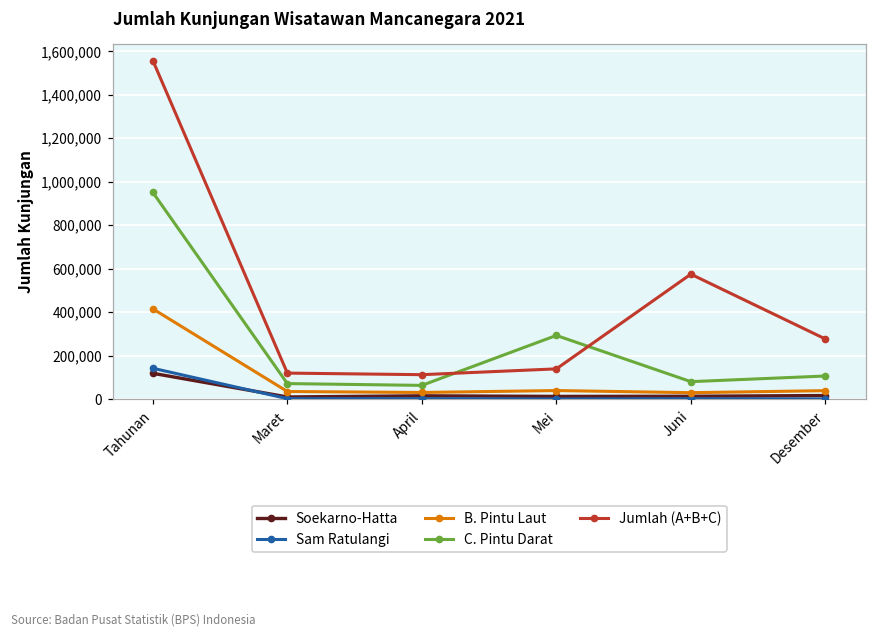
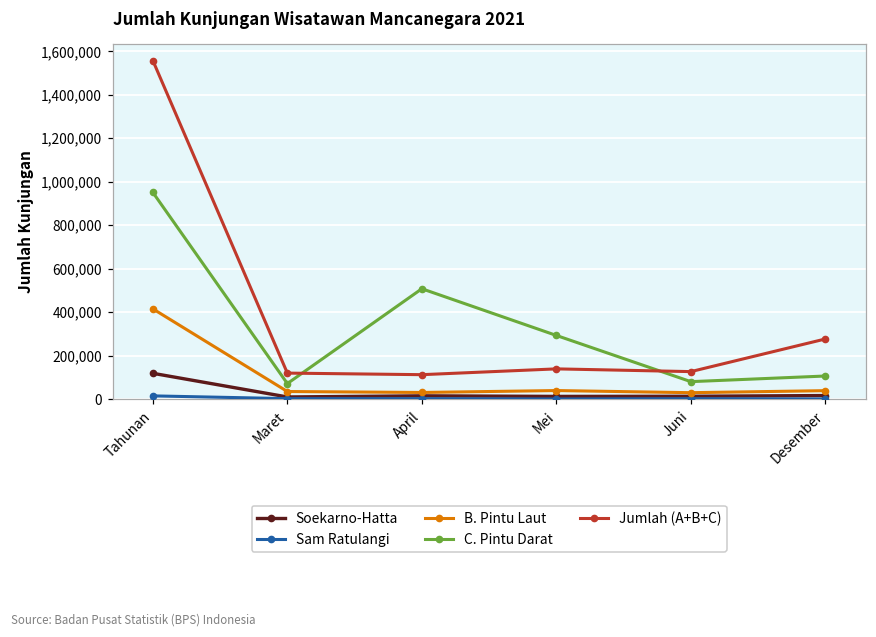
  {
    "Soekarno-Hatta": {
      "Tahunan": "120,000",
      "Desember": "20,000"
    },
    "Sam Ratulangi": {
-     "Tahunan": "140,000",
+     "Tahunan": "20,000",
      "Desember": "0"
    },
    "B. Pintu Laut": {
      "Tahunan": "420,000",
      "Maret": "40,000",
      "April": "30,000",
      "Mei": "40,000",
      "Juni": "30,000",
      "Desember": "40,000"
    },
    "C. Pintu Darat": {
      "Tahunan": "950,000",
      "Maret": "70,000",
-     "April": "60,000",
+     "April": "510,000",
      "Mei": "290,000",
      "Juni": "80,000",
      "Desember": "110,000"
    },
    "Jumlah (A+B+C)": {
      "Tahunan": "1,560,000",
      "Maret": "120,000",
      "April": "110,000",
      "Mei": "140,000",
-     "Juni": "570,000",
+     "Juni": "130,000",
      "Desember": "280,000"
    }
  }
